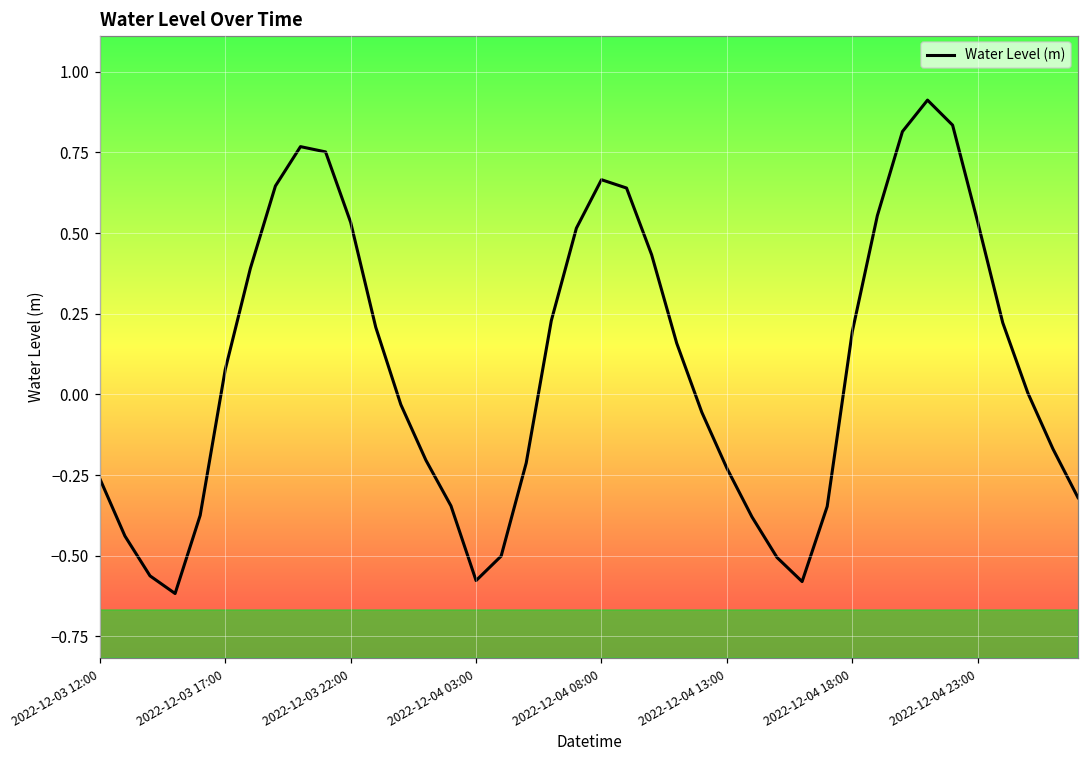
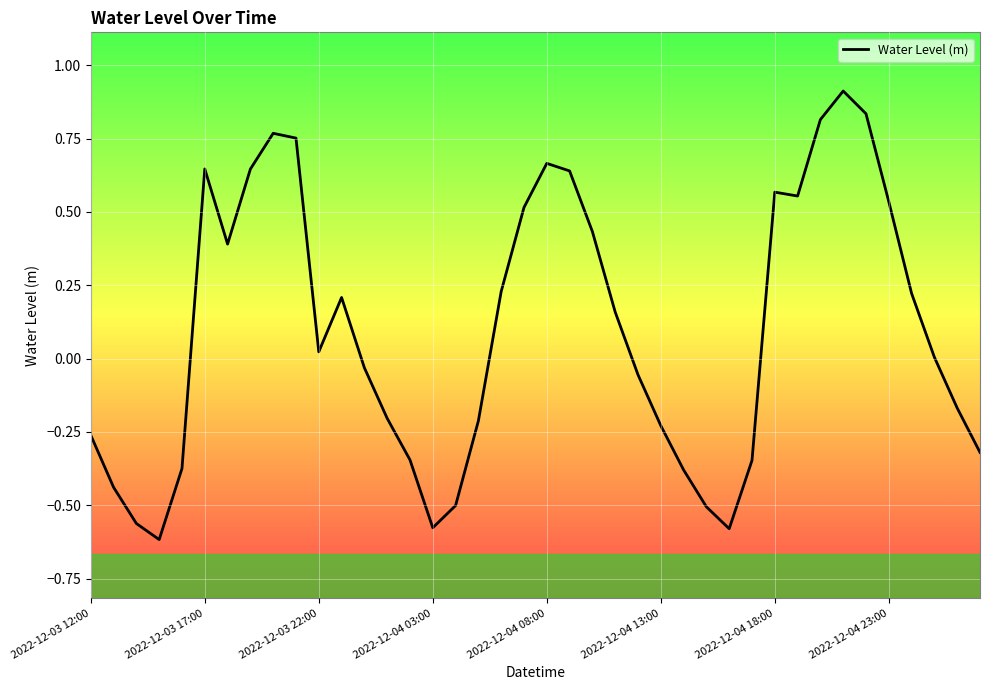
  {
    "2022-12-03 12:00": -0.26,
-   "2022-12-03 17:00": 0.08,
-   "2022-12-03 22:00": 0.53,
+   "2022-12-03 17:00": 0.65,
+   "2022-12-03 22:00": 0.02,
    "2022-12-04 03:00": -0.58,
    "2022-12-04 08:00": 0.67,
    "2022-12-04 13:00": -0.23,
-   "2022-12-04 18:00": 0.19,
+   "2022-12-04 18:00": 0.57,
    "2022-12-04 23:00": 0.53
  }
